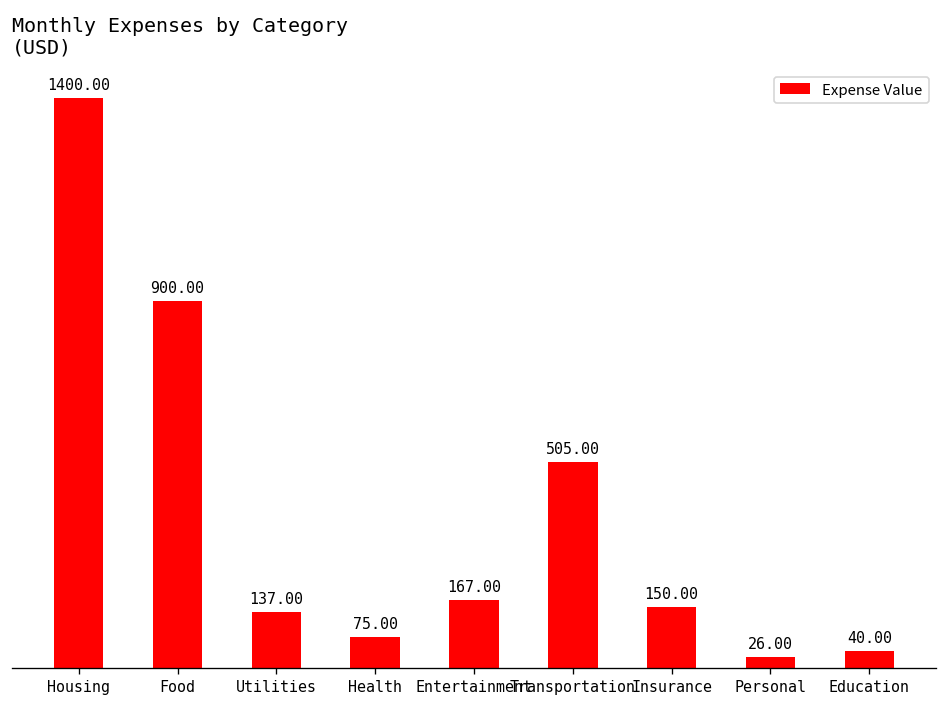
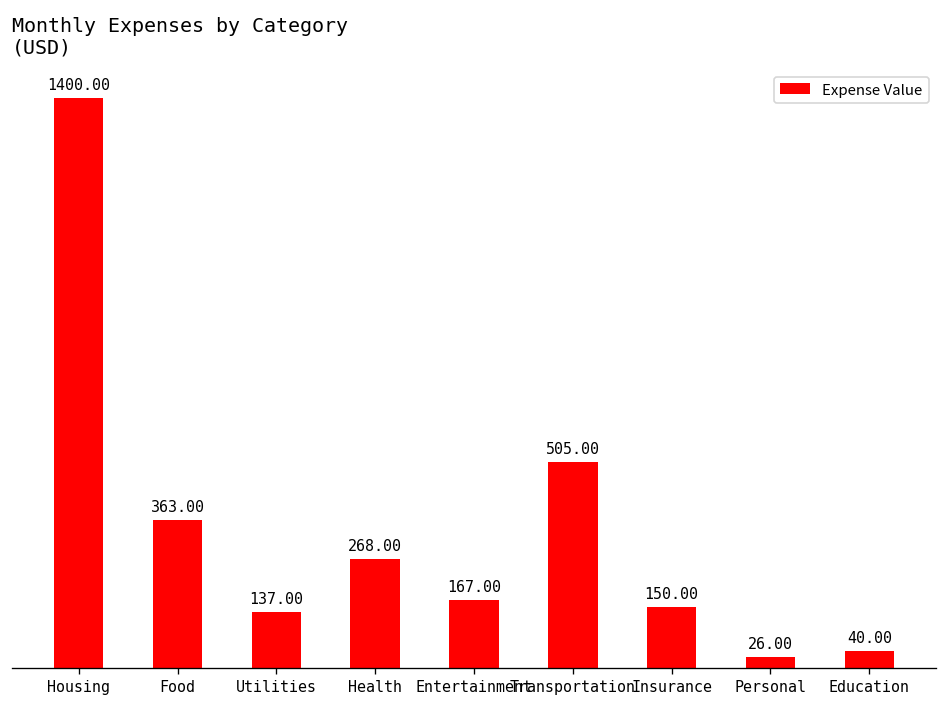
  {
    "Housing": 1400.00,
-   "Food": 900.00,
+   "Food": 363.00,
    "Utilities": 137.00,
-   "Health": 75.00,
+   "Health": 268.00,
    "Insurance": 150.00,
    "Personal": 26.00,
    "Education": 40.00
  }
